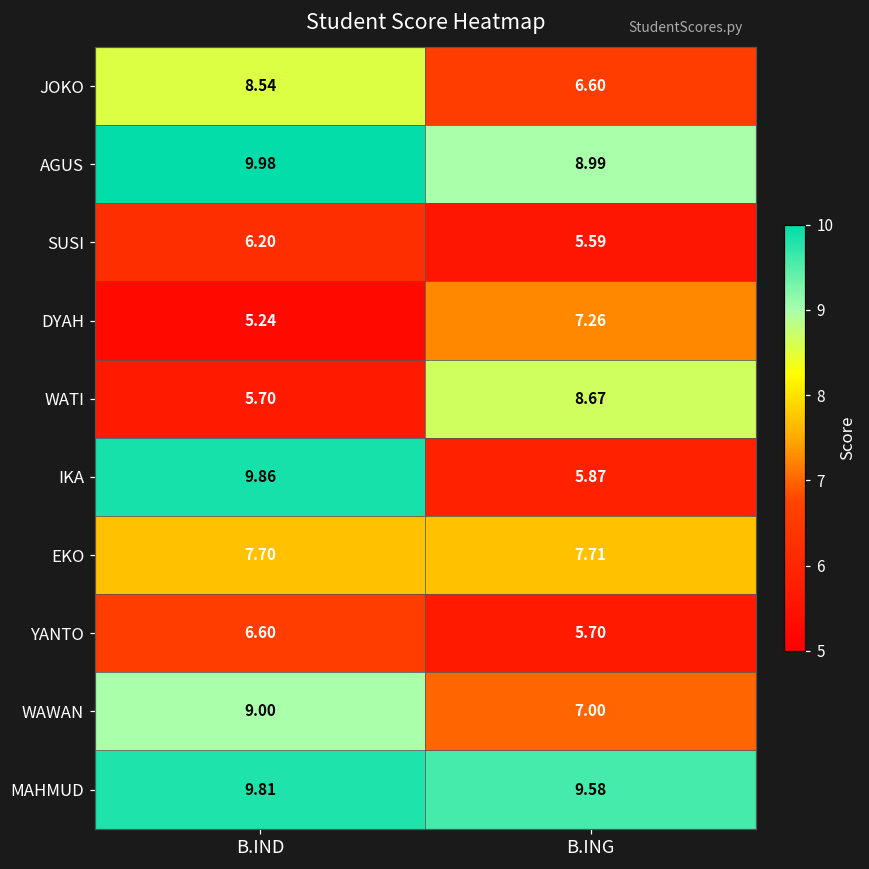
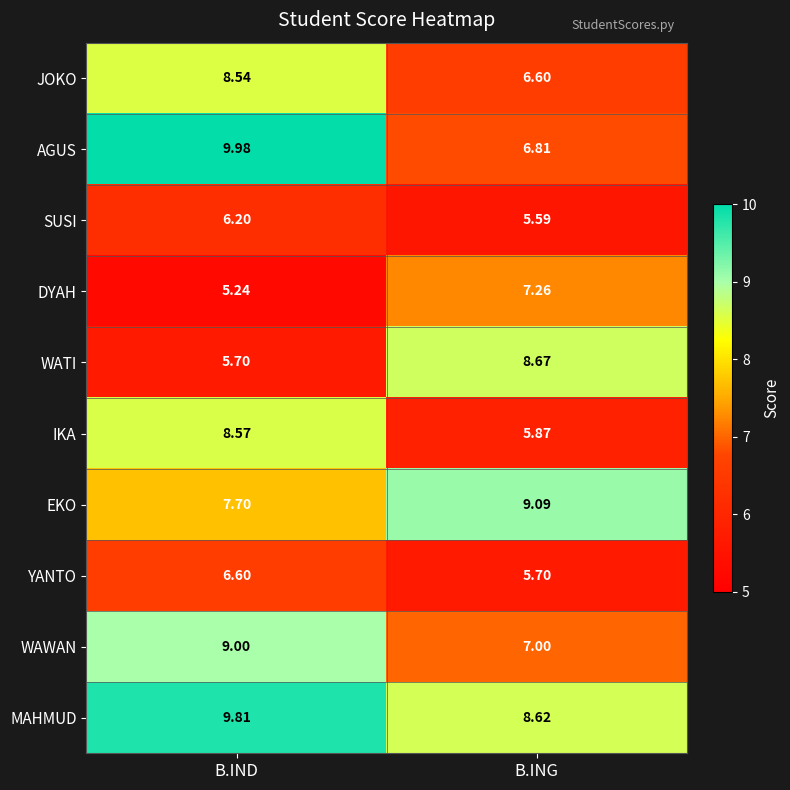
  {
    "JOKO": {
      "B.IND": 8.54,
      "B.ING": 6.60
    },
    "AGUS": {
      "B.IND": 9.98,
-     "B.ING": 8.99
+     "B.ING": 6.81
    },
    "SUSI": {
      "B.IND": 6.20,
      "B.ING": 5.59
    },
    "DYAH": {
      "B.IND": 5.24,
      "B.ING": 7.26
    },
    "WATI": {
      "B.IND": 5.70,
      "B.ING": 8.67
    },
    "IKA": {
-     "B.IND": 9.86,
+     "B.IND": 8.57,
      "B.ING": 5.87
    },
    "EKO": {
      "B.IND": 7.70,
-     "B.ING": 7.71
+     "B.ING": 9.09
    },
    "YANTO": {
      "B.IND": 6.60,
      "B.ING": 5.70
    },
    "WAWAN": {
      "B.IND": 9.00,
      "B.ING": 7.00
    },
    "MAHMUD": {
      "B.IND": 9.81,
-     "B.ING": 9.58
+     "B.ING": 8.62
    }
  }
